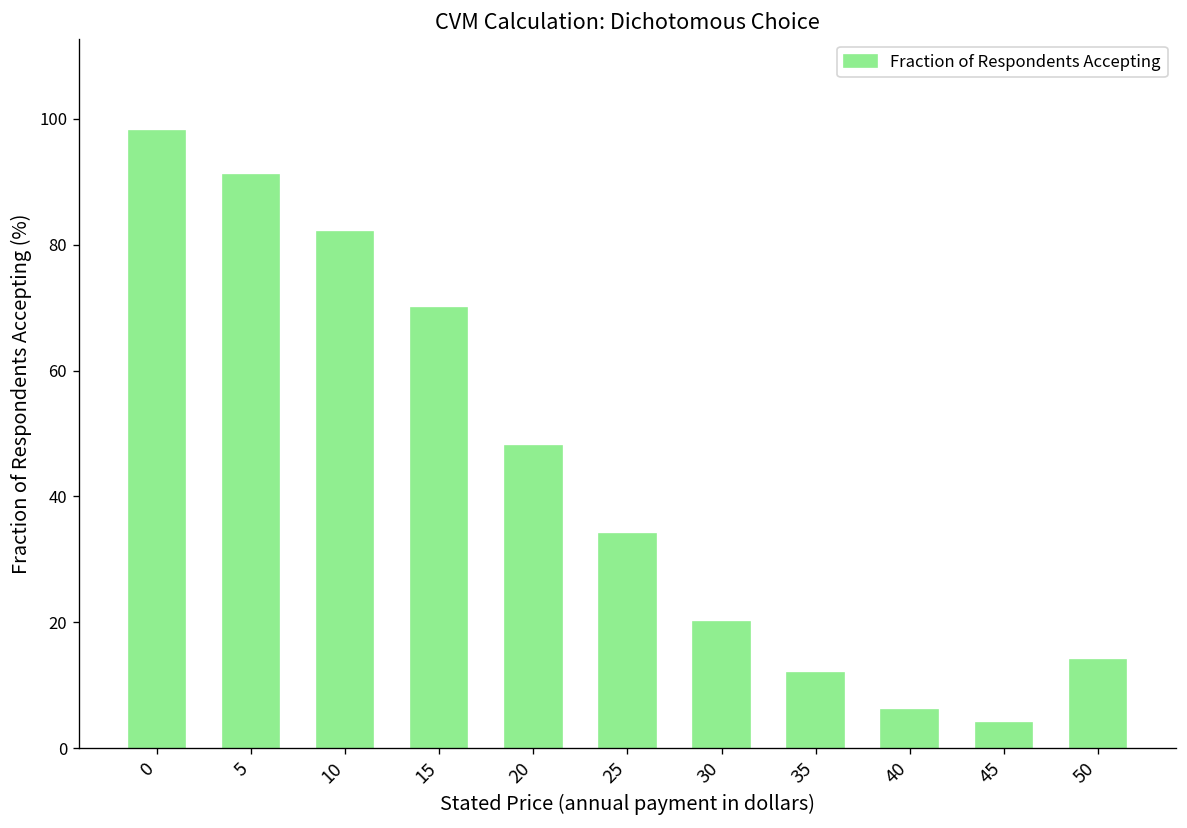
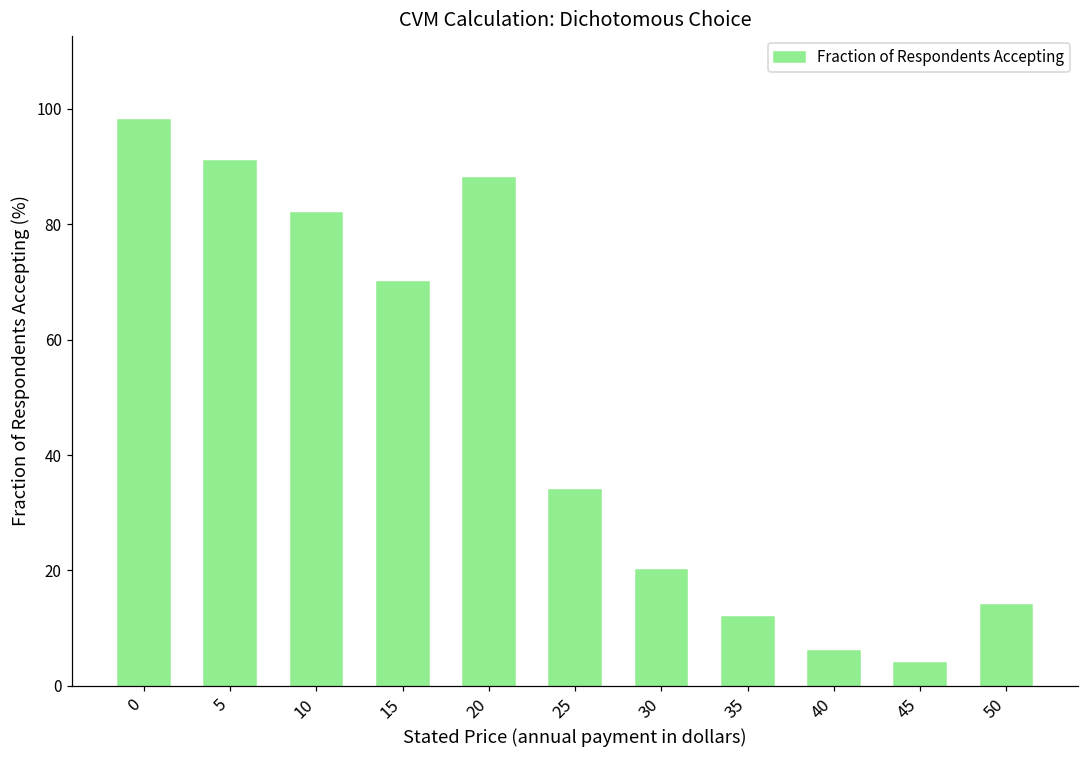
  {
    "0": 98,
    "5": 91,
    "10": 82,
    "15": 70,
-   "20": 48,
+   "20": 88,
    "25": 34,
    "30": 20,
    "35": 12,
    "40": 6,
    "45": 4,
    "50": 14
  }
